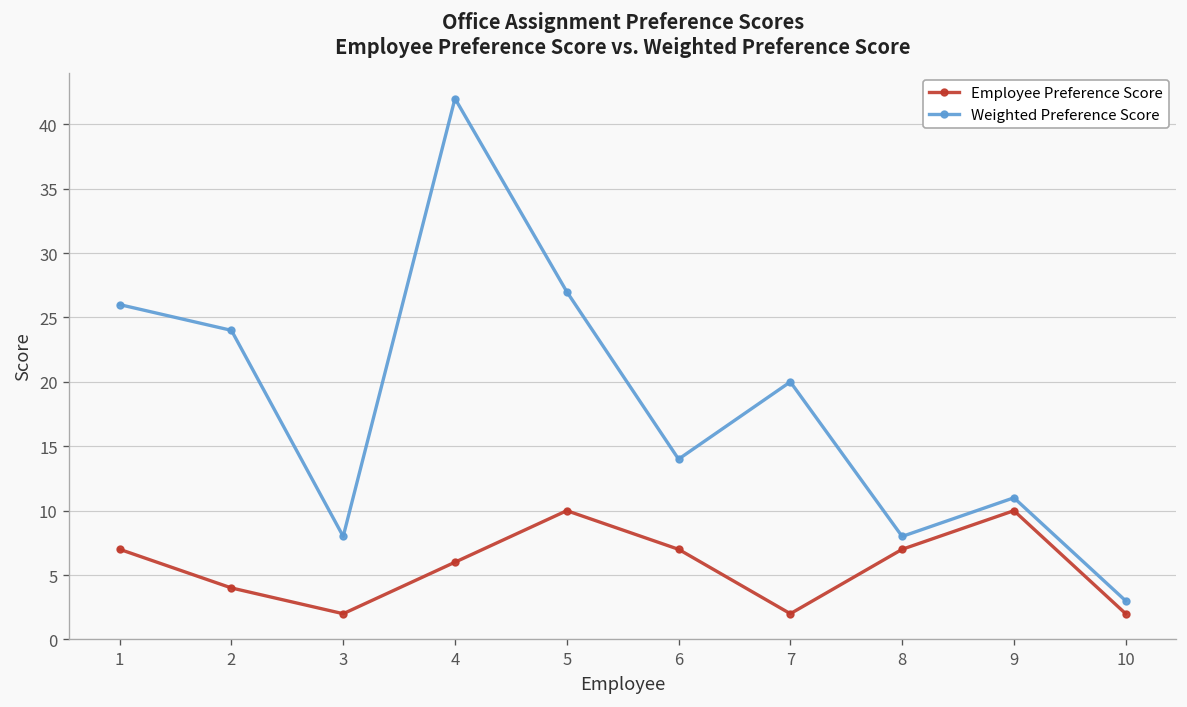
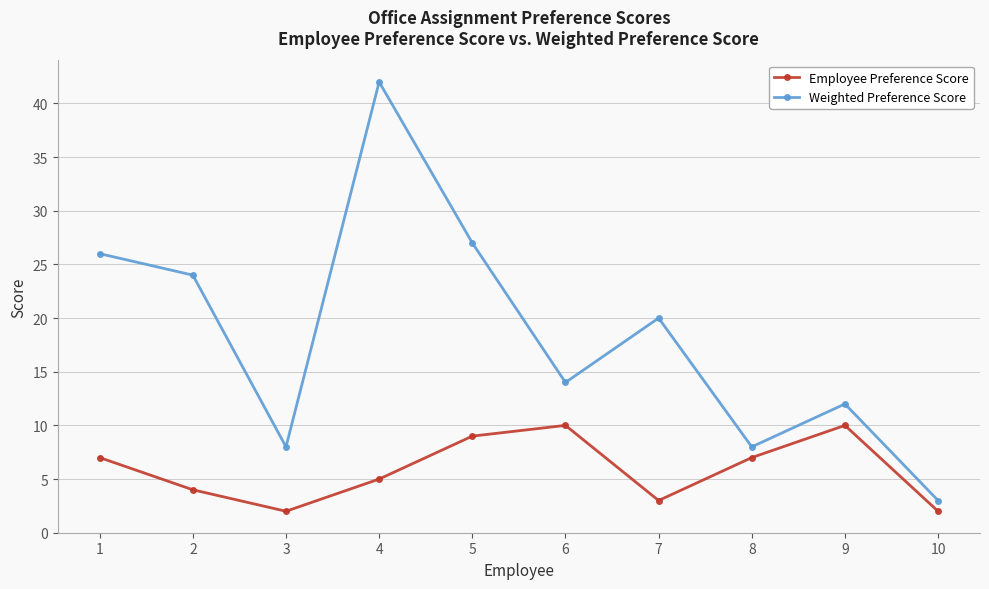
  {
    "Employee Preference Score": {
      "1": 7,
      "2": 4,
      "3": 2,
-     "4": 6,
-     "5": 10,
-     "6": 7,
-     "7": 2,
+     "4": 5,
+     "5": 9,
+     "6": 10,
+     "7": 3,
      "8": 7,
      "9": 10,
      "10": 2
    },
    "Weighted Preference Score": {
      "1": 26,
      "2": 24,
      "3": 8,
      "4": 42,
      "5": 27,
      "6": 14,
      "7": 20,
      "8": 8,
-     "9": 11,
+     "9": 12,
      "10": 3
    }
  }
